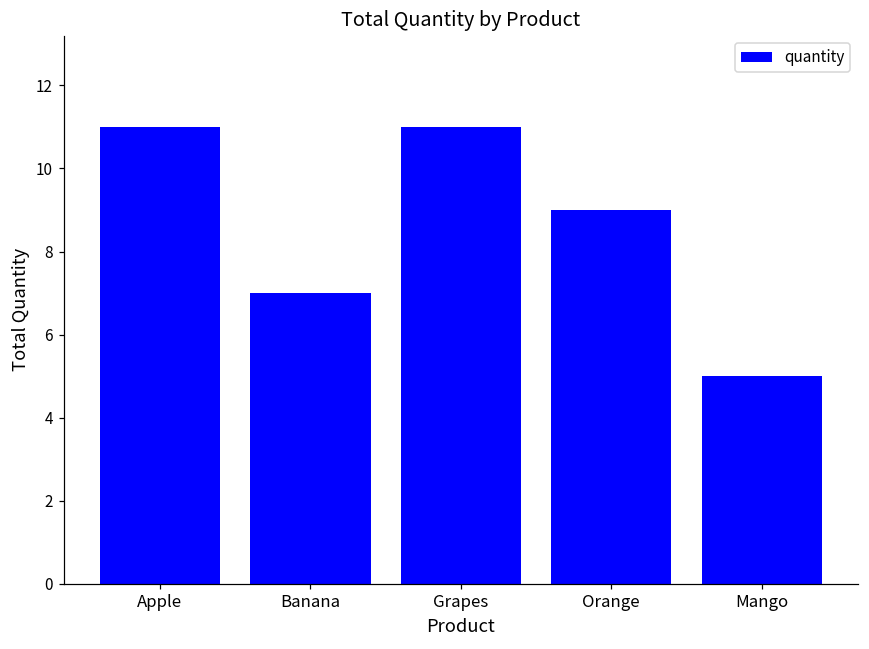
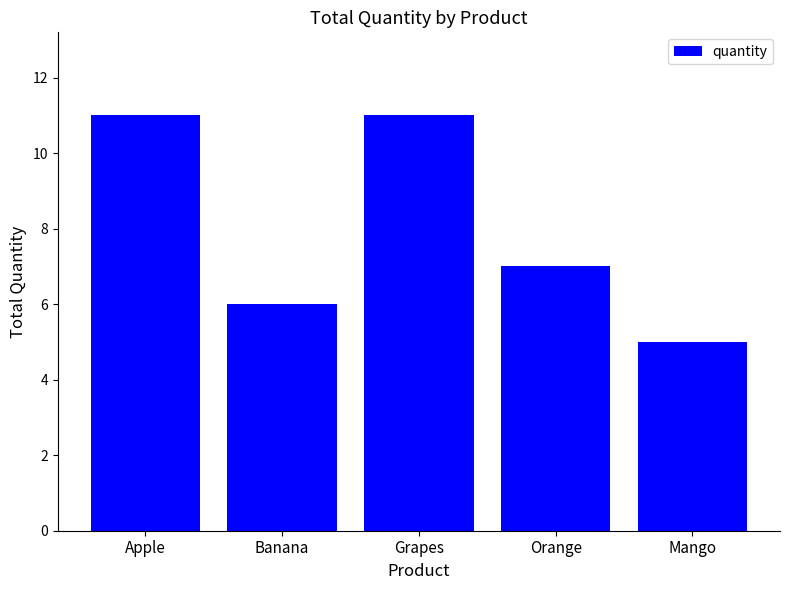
  {
    "Apple": 11,
-   "Banana": 7,
+   "Banana": 6,
    "Grapes": 11,
-   "Orange": 9,
+   "Orange": 7,
    "Mango": 5
  }
